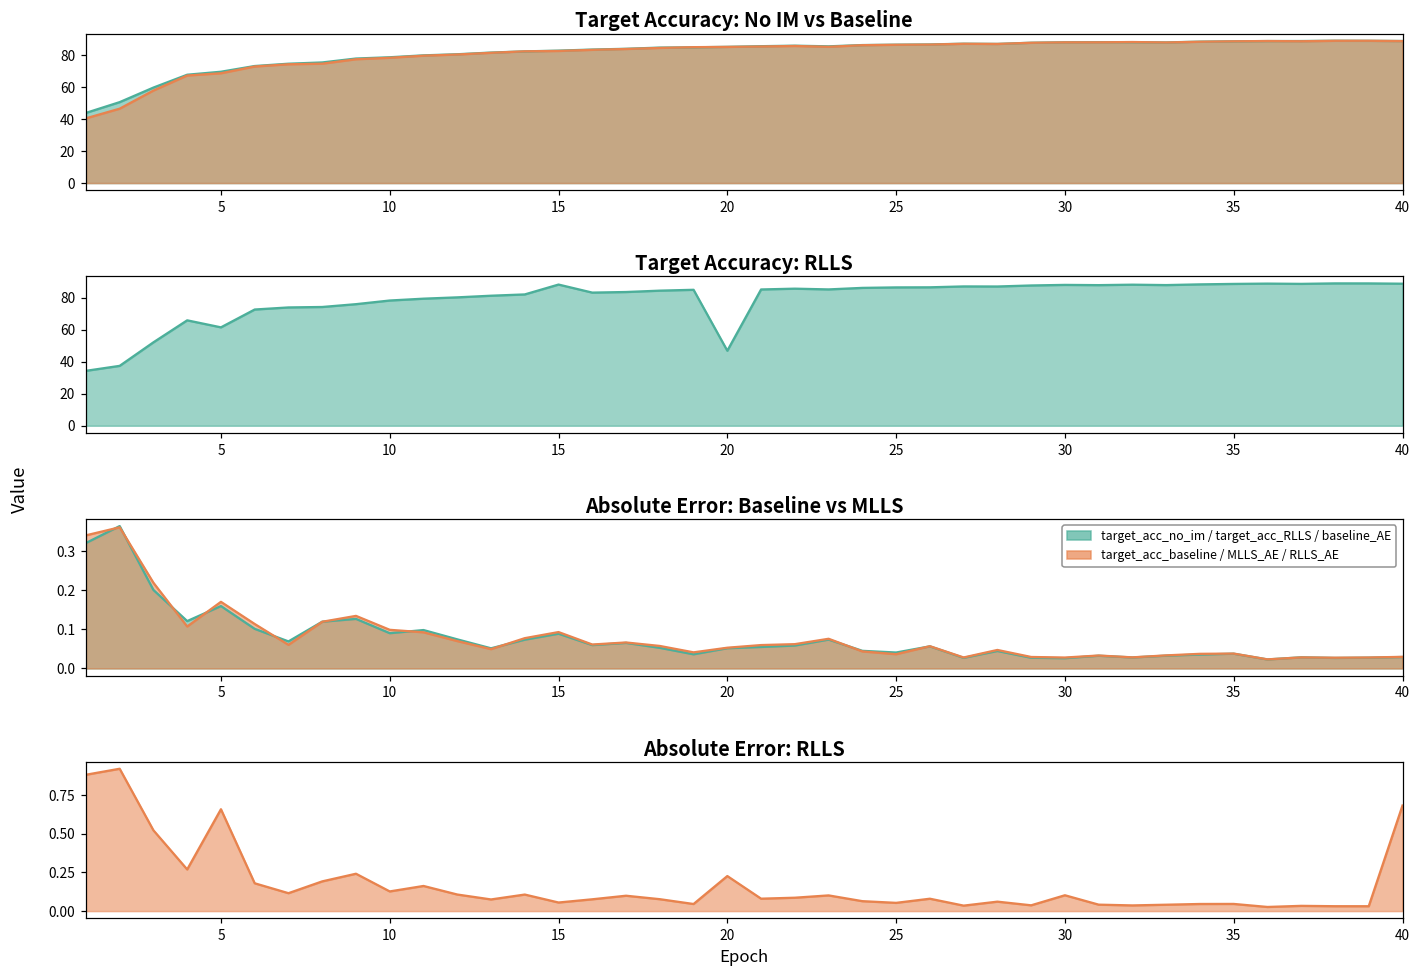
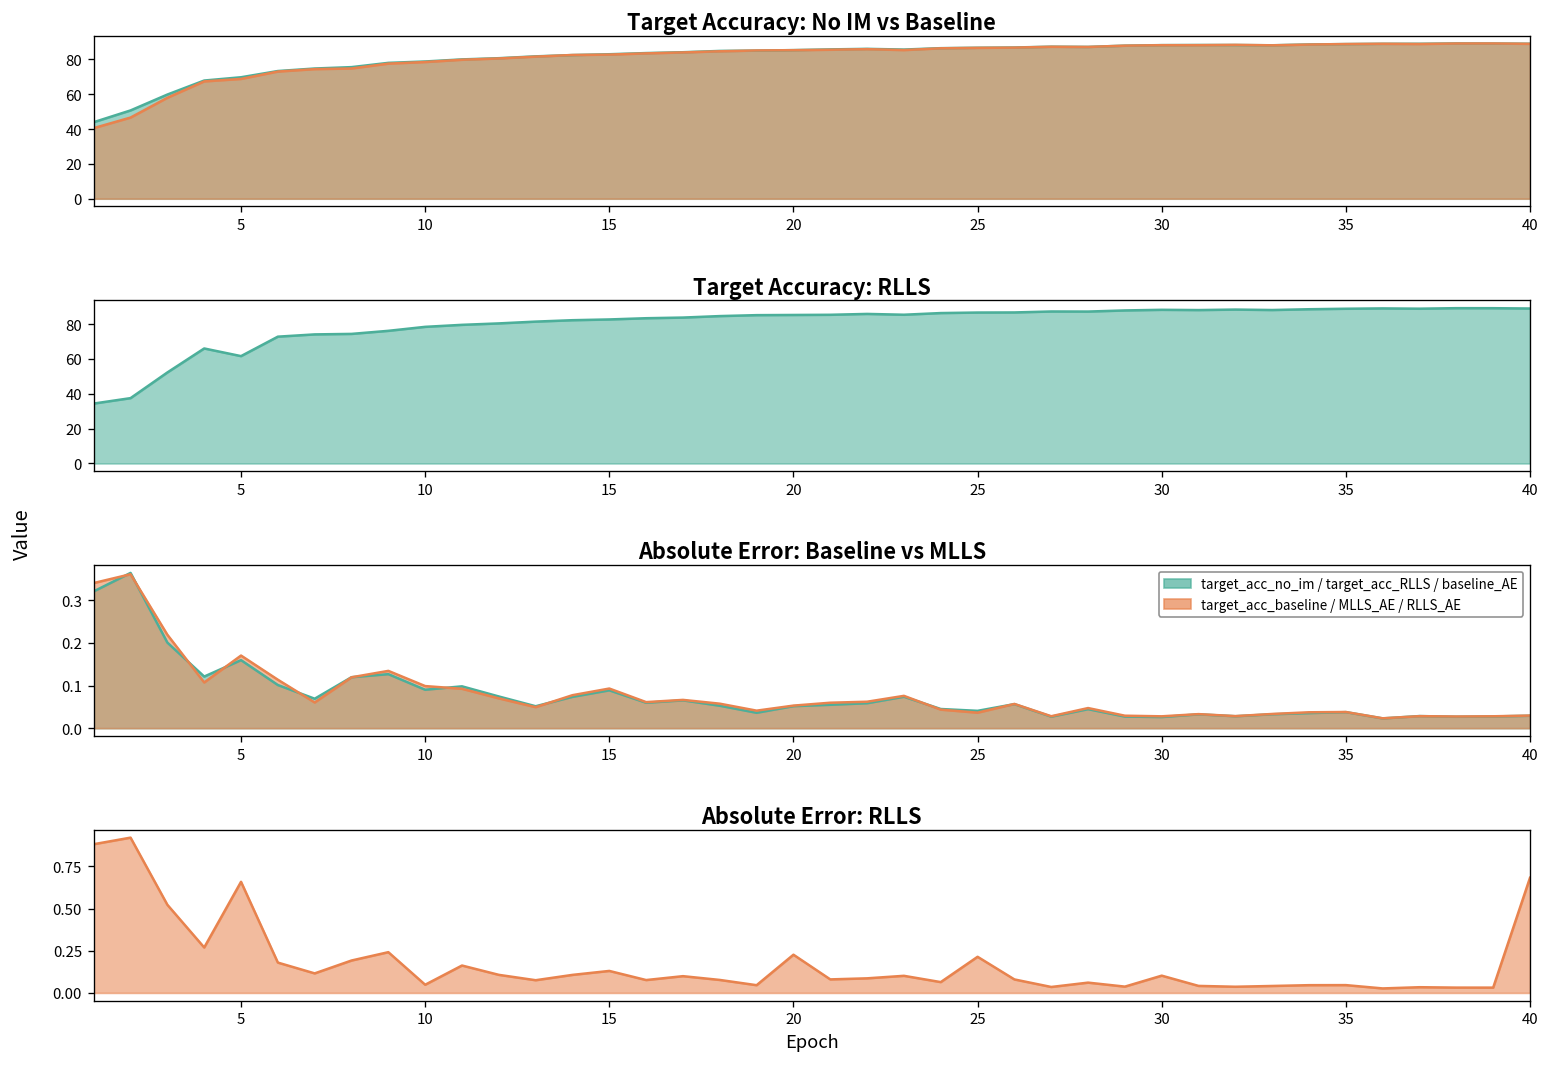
  {
    "Target Accuracy: RLLS": {
      "5": 62,
      "10": 78,
-     "15": 88,
-     "20": 47,
+     "15": 83,
+     "20": 85,
      "25": 87,
      "30": 88,
      "35": 89,
      "40": 89
    },
    "Absolute Error: RLLS": {
      "5": 0.66,
-     "10": 0.13,
-     "15": 0.06,
+     "10": 0.05,
+     "15": 0.13,
      "20": 0.23,
-     "25": 0.05,
+     "25": 0.21,
      "30": 0.10,
      "35": 0.05,
      "40": 0.68
    }
  }
